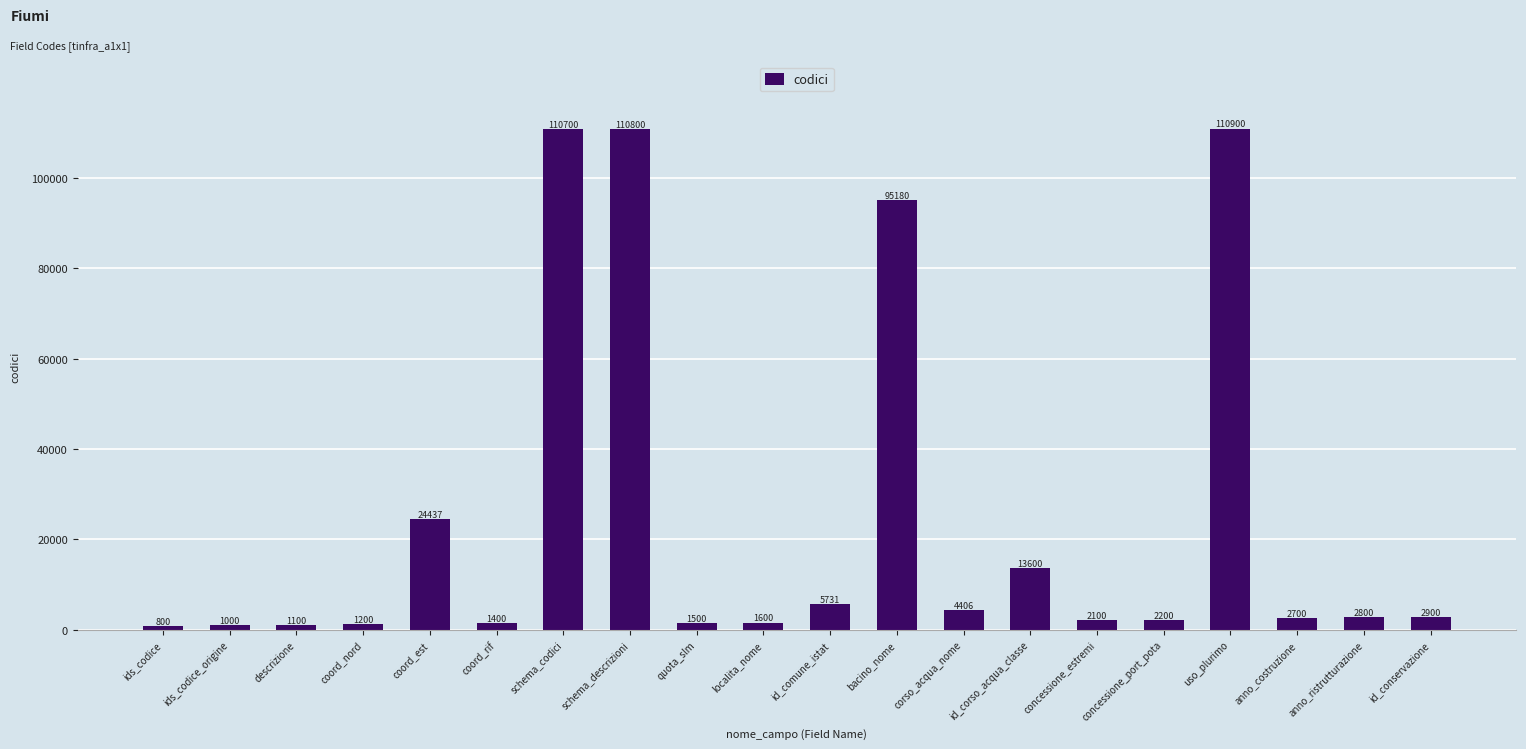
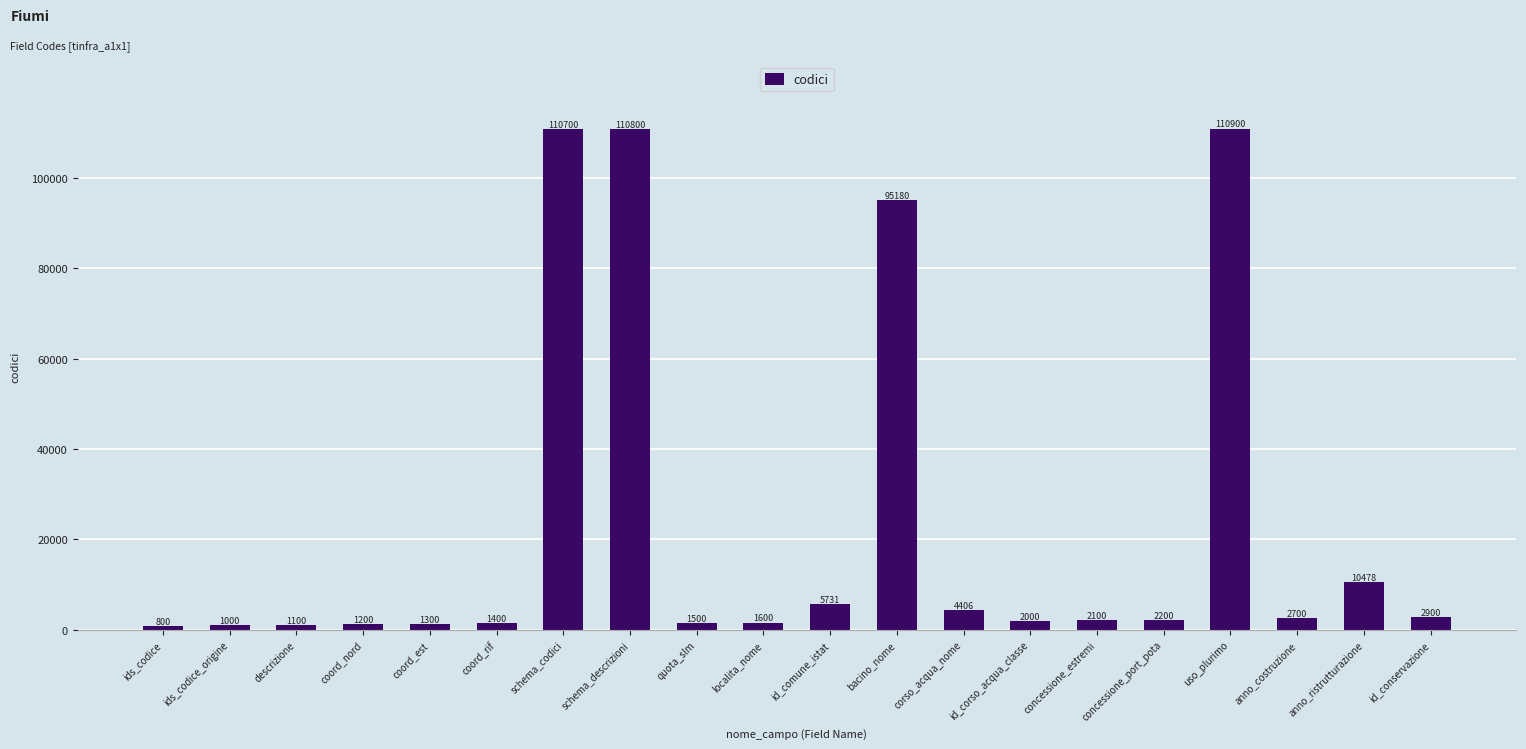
  {
    "ids_codice": 800,
    "ids_codice_origine": 1000,
    "descrizione": 1100,
    "coord_nord": 1200,
-   "coord_est": 24437,
+   "coord_est": 1300,
    "coord_rif": 1400,
    "schema_codici": 110700,
    "schema_descrizioni": 110800,
    "quota_slm": 1500,
    "localita_nome": 1600,
    "id_comune_istat": 5731,
    "bacino_nome": 95180,
    "corso_acqua_nome": 4406,
-   "id_corso_acqua_classe": 13600,
+   "id_corso_acqua_classe": 2000,
    "concessione_estremi": 2100,
    "concessione_port_pota": 2200,
    "uso_plurimo": 110900,
    "anno_costruzione": 2700,
-   "anno_ristrutturazione": 2800,
+   "anno_ristrutturazione": 10478,
    "id_conservazione": 2900
  }
